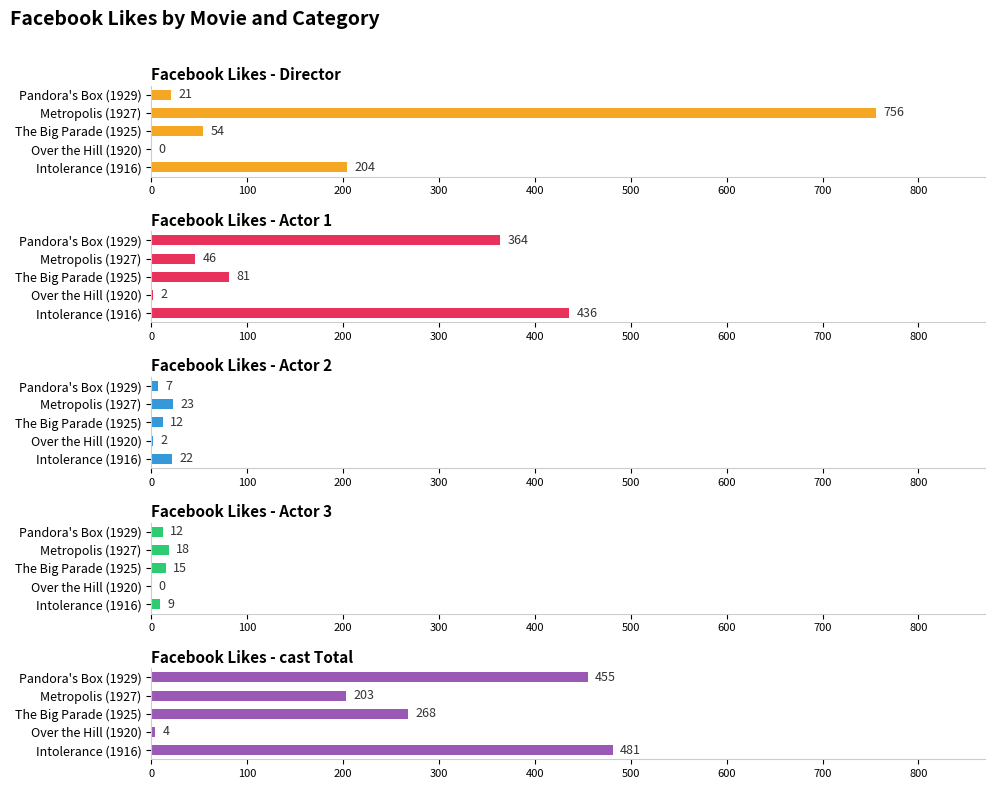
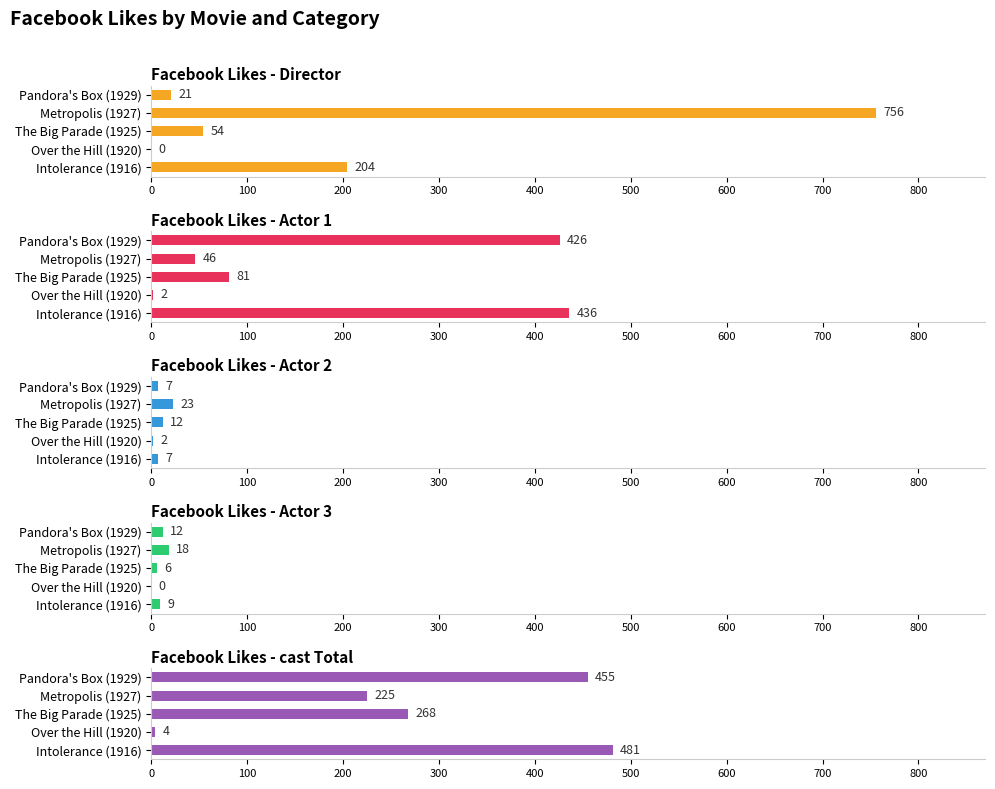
  {
    "Facebook Likes - Director": {
      "Pandora's Box (1929)": 21,
      "Metropolis (1927)": 756,
      "The Big Parade (1925)": 54,
      "Over the Hill (1920)": 0,
      "Intolerance (1916)": 204
    },
    "Facebook Likes - Actor 1": {
-     "Pandora's Box (1929)": 364,
+     "Pandora's Box (1929)": 426,
      "Metropolis (1927)": 46,
      "The Big Parade (1925)": 81,
      "Over the Hill (1920)": 2,
      "Intolerance (1916)": 436
    },
    "Facebook Likes - Actor 2": {
      "Pandora's Box (1929)": 7,
      "Metropolis (1927)": 23,
      "The Big Parade (1925)": 12,
      "Over the Hill (1920)": 2,
-     "Intolerance (1916)": 22
+     "Intolerance (1916)": 7
    },
    "Facebook Likes - Actor 3": {
      "Pandora's Box (1929)": 12,
      "Metropolis (1927)": 18,
-     "The Big Parade (1925)": 15,
+     "The Big Parade (1925)": 6,
      "Over the Hill (1920)": 0,
      "Intolerance (1916)": 9
    },
    "Facebook Likes - cast Total": {
      "Pandora's Box (1929)": 455,
-     "Metropolis (1927)": 203,
+     "Metropolis (1927)": 225,
      "The Big Parade (1925)": 268,
      "Over the Hill (1920)": 4,
      "Intolerance (1916)": 481
    }
  }
